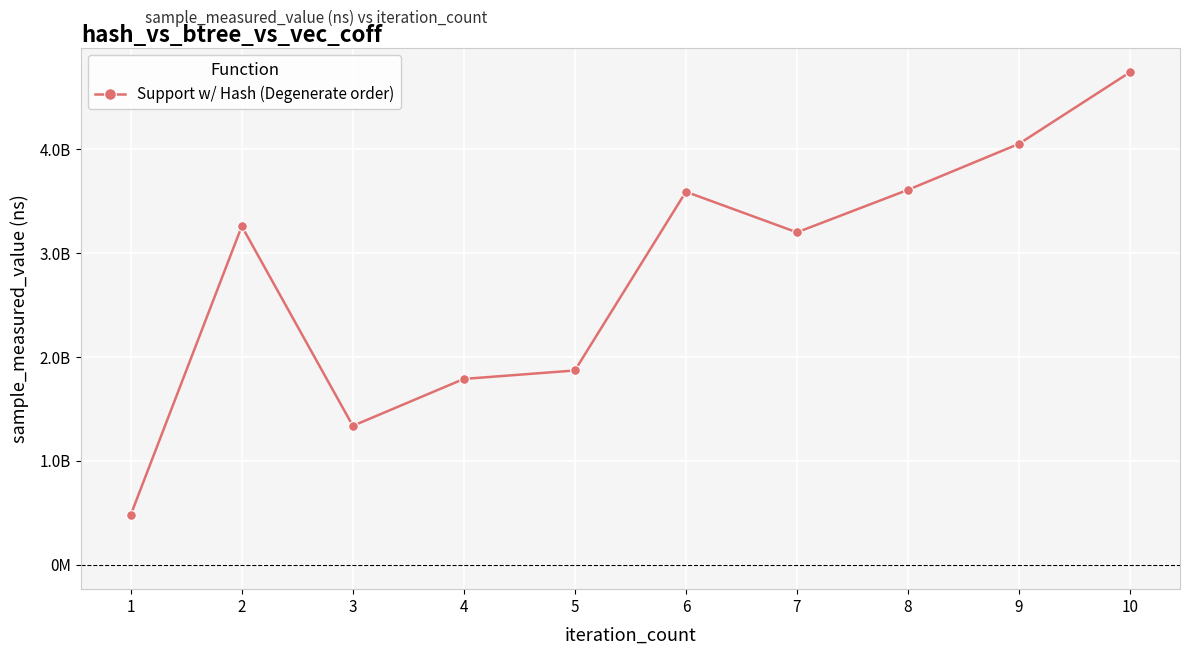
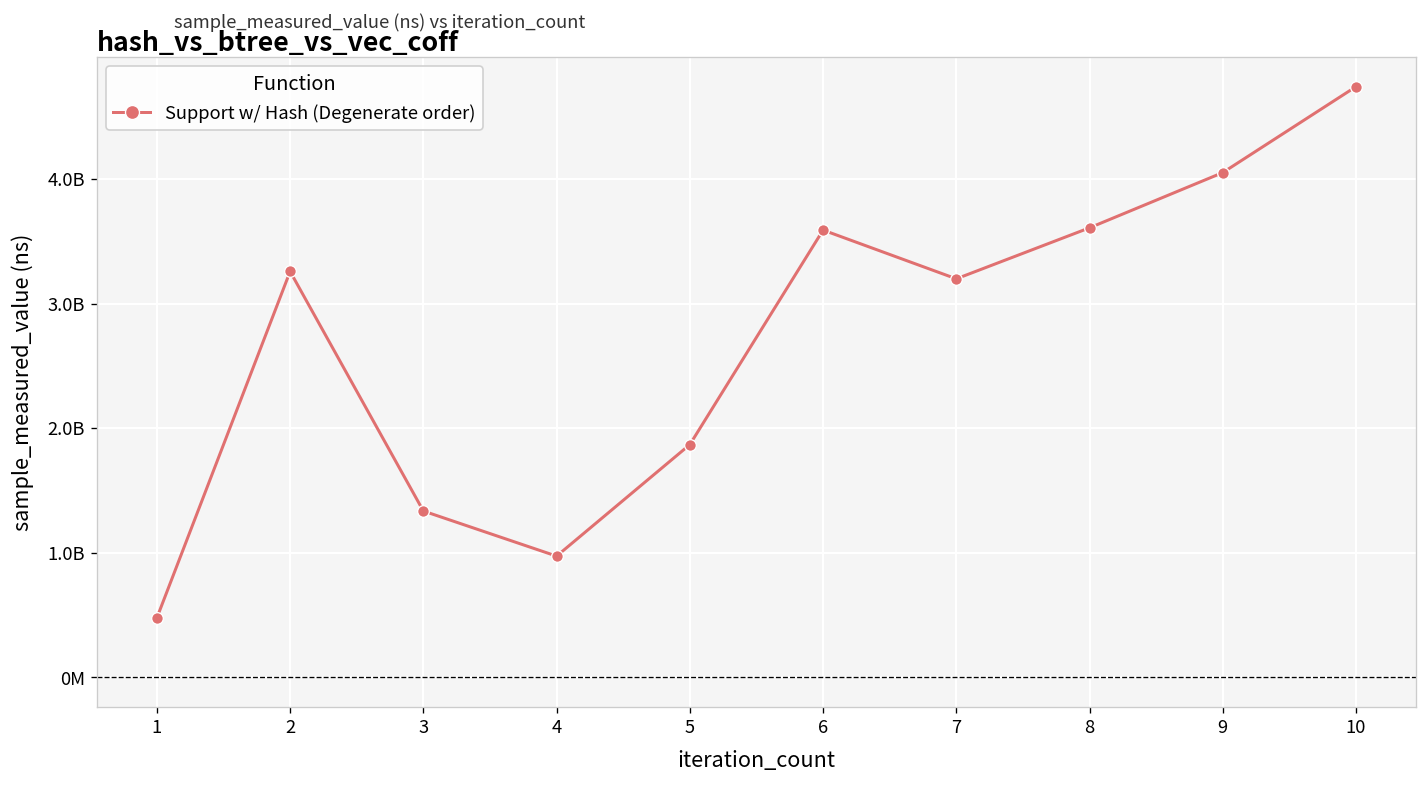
  {
    "1": 480000000,
    "2": 3260000000,
    "3": 1340000000,
-   "4": 1790000000,
+   "4": 970000000,
    "5": 1870000000,
    "6": 3590000000,
    "7": 3200000000,
    "8": 3610000000,
    "9": 4050000000,
    "10": 4740000000
  }
